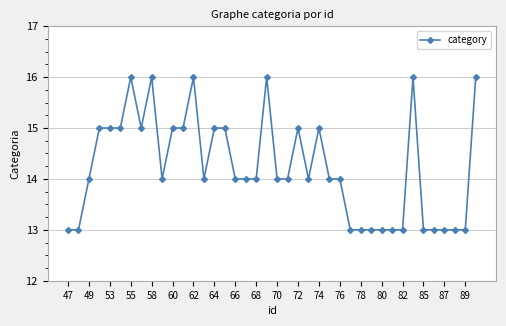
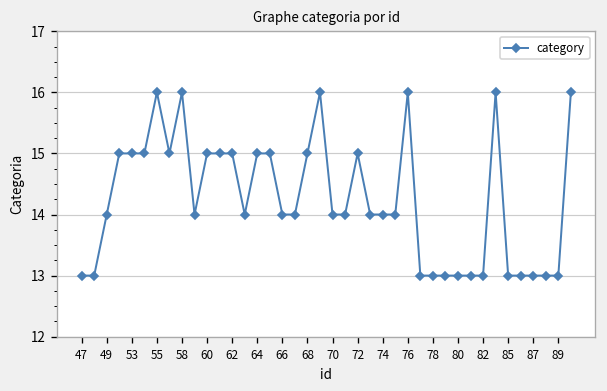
  {
    "47": 13,
    "49": 14,
    "53": 15,
    "55": 16,
    "58": 16,
    "60": 15,
-   "62": 16,
+   "62": 15,
    "64": 15,
    "66": 14,
-   "68": 14,
+   "68": 15,
    "70": 14,
    "72": 15,
-   "74": 15,
-   "76": 14,
+   "74": 14,
+   "76": 16,
    "78": 13,
    "80": 13,
    "82": 13,
    "85": 13,
    "87": 13,
    "89": 13
  }
